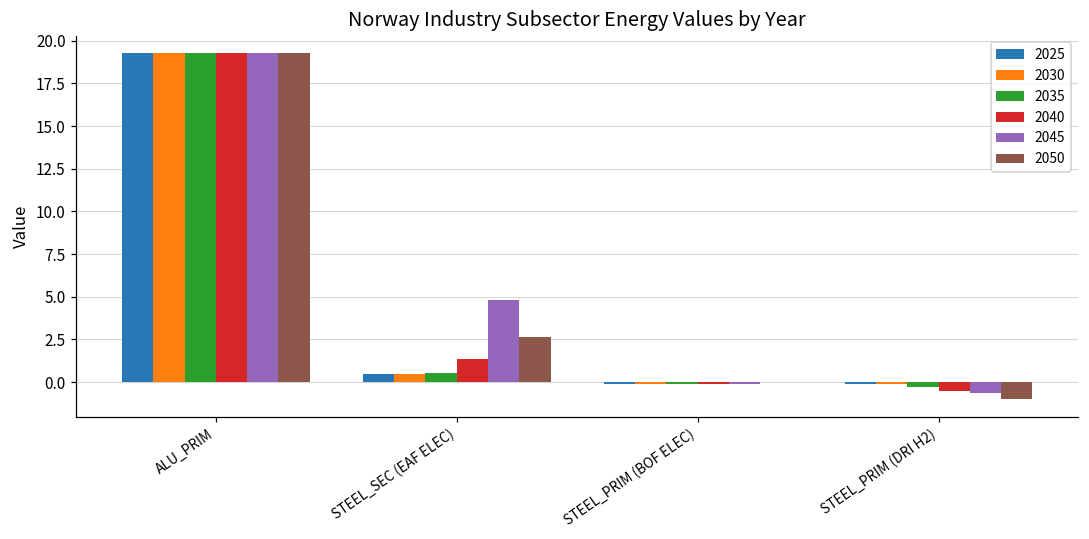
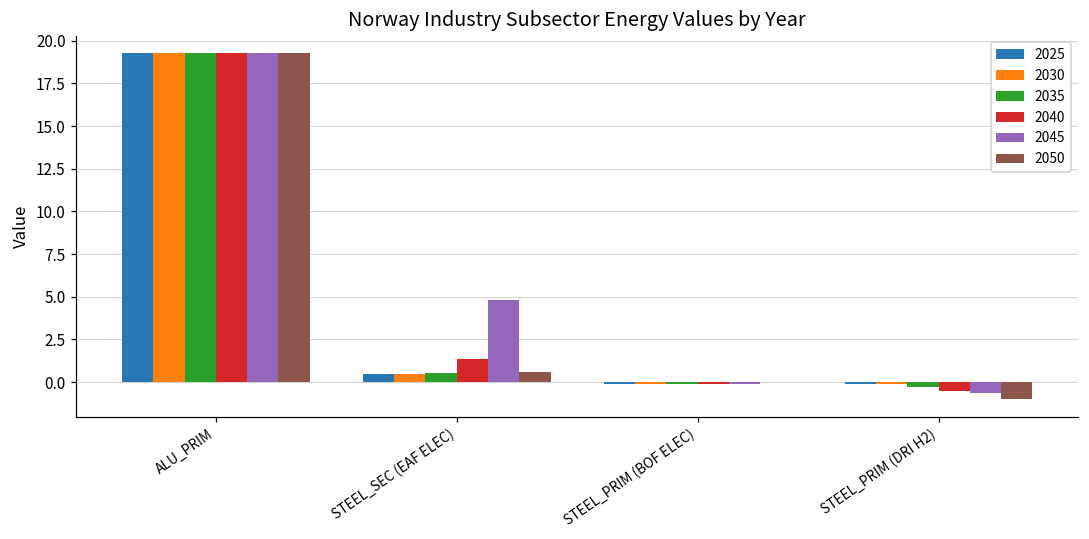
  {
    "2025": {
      "ALU_PRIM": 19.3,
      "STEEL_SEC (EAF ELEC)": 0.5
    },
    "2030": {
      "ALU_PRIM": 19.3,
      "STEEL_SEC (EAF ELEC)": 0.5
    },
    "2035": {
      "ALU_PRIM": 19.3,
      "STEEL_SEC (EAF ELEC)": 0.5,
      "STEEL_PRIM (DRI H2)": -0.3
    },
    "2040": {
      "ALU_PRIM": 19.3,
      "STEEL_SEC (EAF ELEC)": 1.4,
      "STEEL_PRIM (DRI H2)": -0.5
    },
    "2045": {
      "ALU_PRIM": 19.3,
      "STEEL_SEC (EAF ELEC)": 4.8,
      "STEEL_PRIM (DRI H2)": -0.6
    },
    "2050": {
      "ALU_PRIM": 19.3,
-     "STEEL_SEC (EAF ELEC)": 2.7,
+     "STEEL_SEC (EAF ELEC)": 0.6,
      "STEEL_PRIM (BOF ELEC)": 0.0,
      "STEEL_PRIM (DRI H2)": -1.0
    }
  }
